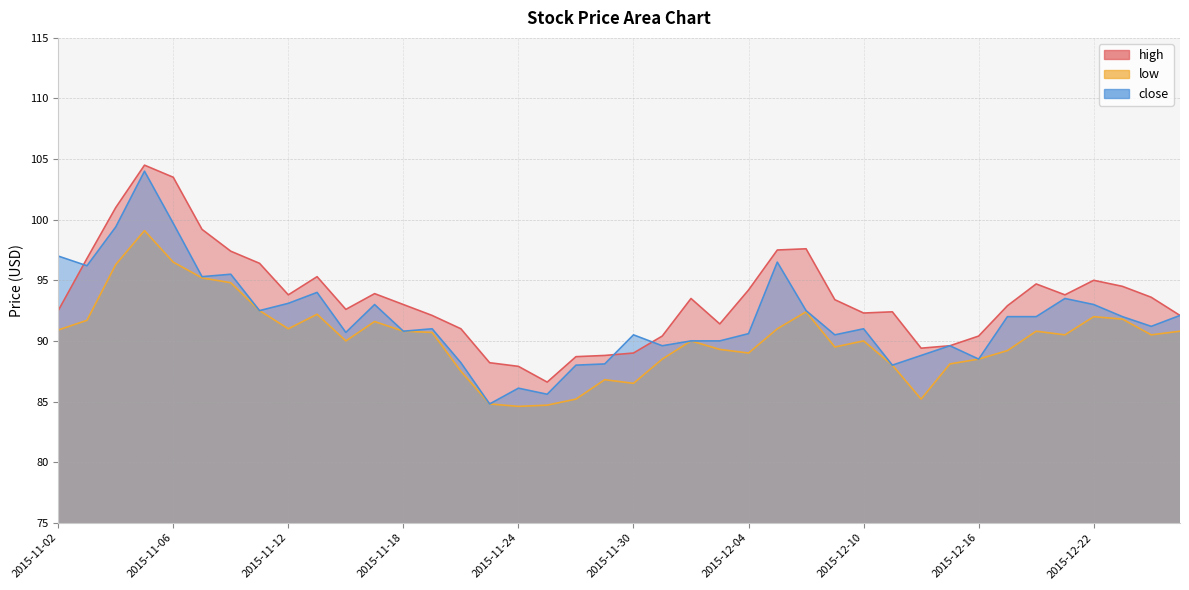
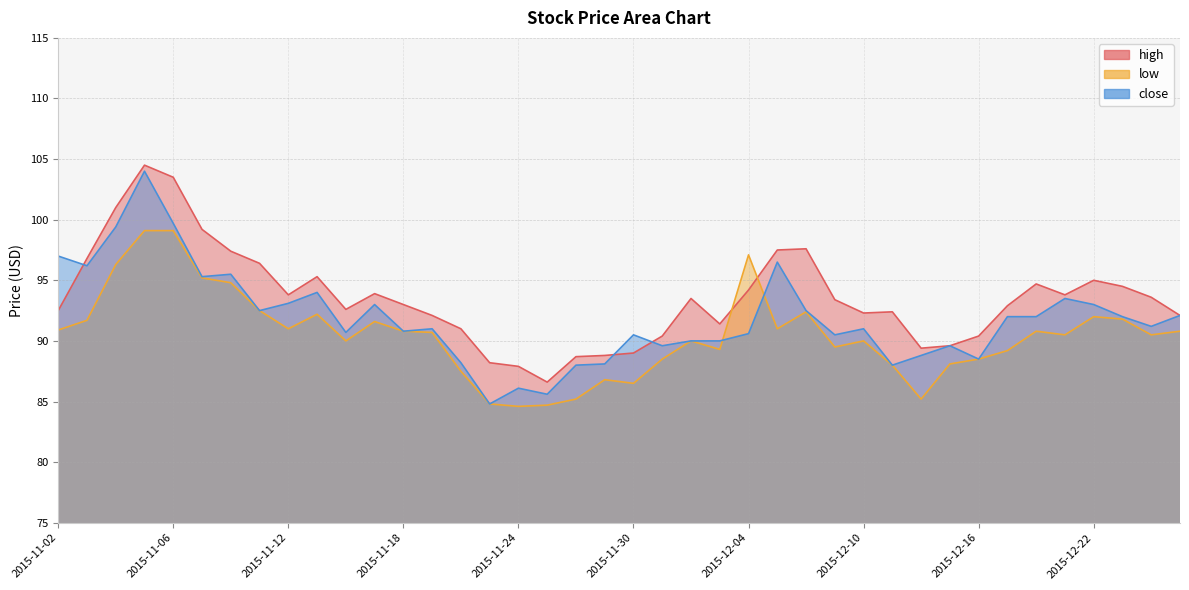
  {
    "high": {
      "2015-11-02": 92.5,
      "2015-11-06": 103.5,
      "2015-11-12": 93.8,
      "2015-11-18": 93.0,
      "2015-11-24": 87.9,
      "2015-11-30": 89.0,
      "2015-12-04": 94.2,
      "2015-12-10": 92.3,
      "2015-12-16": 90.4,
      "2015-12-22": 95.0
    },
    "low": {
      "2015-11-02": 90.9,
-     "2015-11-06": 96.5,
+     "2015-11-06": 99.1,
      "2015-11-12": 91.0,
      "2015-11-24": 84.6,
      "2015-11-30": 86.5,
-     "2015-12-04": 89.0,
+     "2015-12-04": 97.1,
      "2015-12-10": 90.0,
      "2015-12-22": 92.0
    },
    "close": {
      "2015-11-02": 97.0,
      "2015-11-06": 99.7,
      "2015-11-12": 93.1,
      "2015-11-24": 86.1,
      "2015-11-30": 90.5,
      "2015-12-04": 90.6,
      "2015-12-10": 91.0,
      "2015-12-22": 93.0
    }
  }
